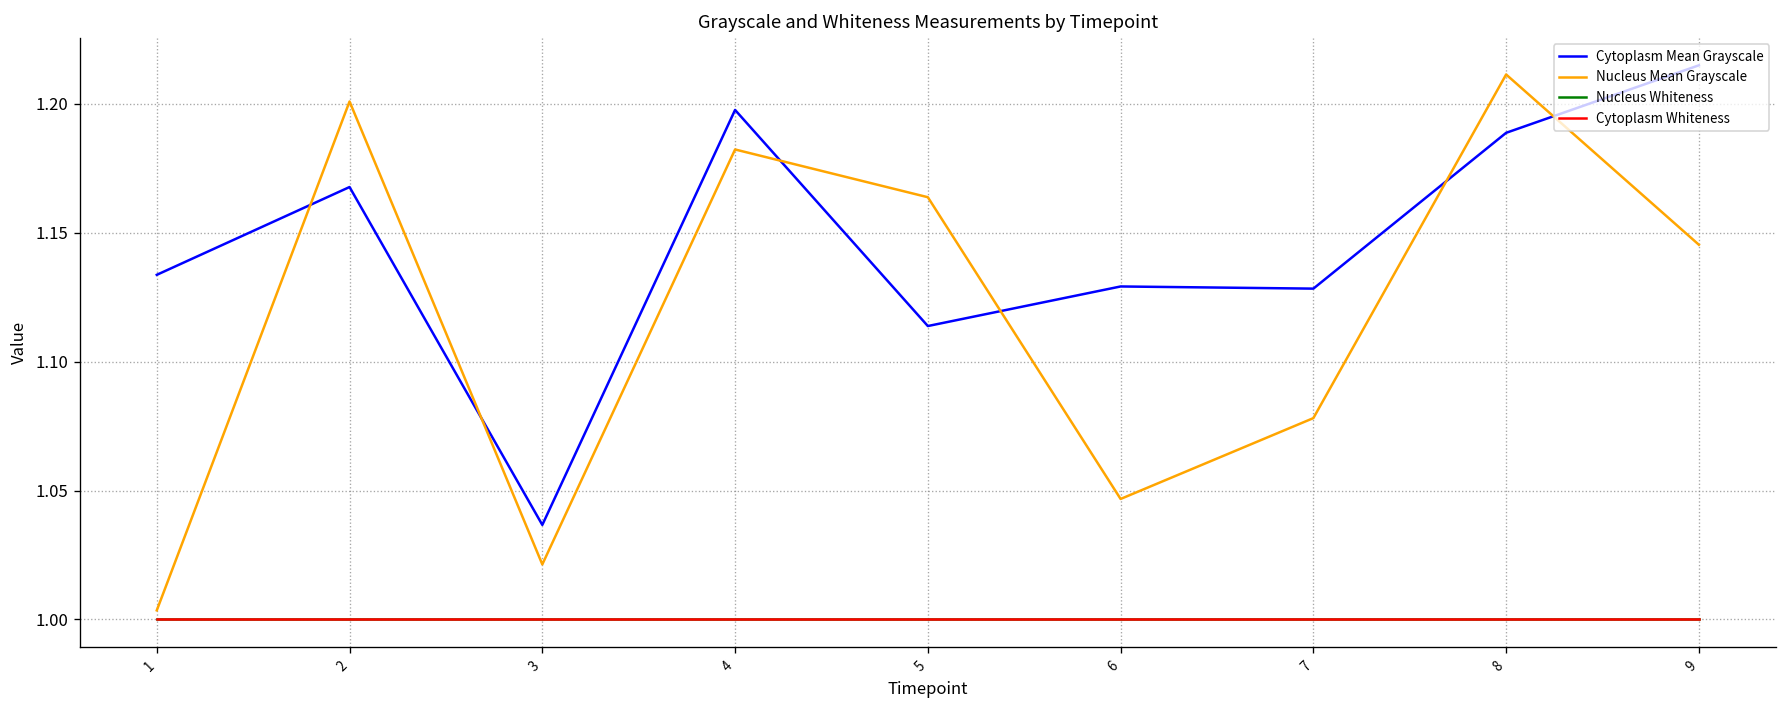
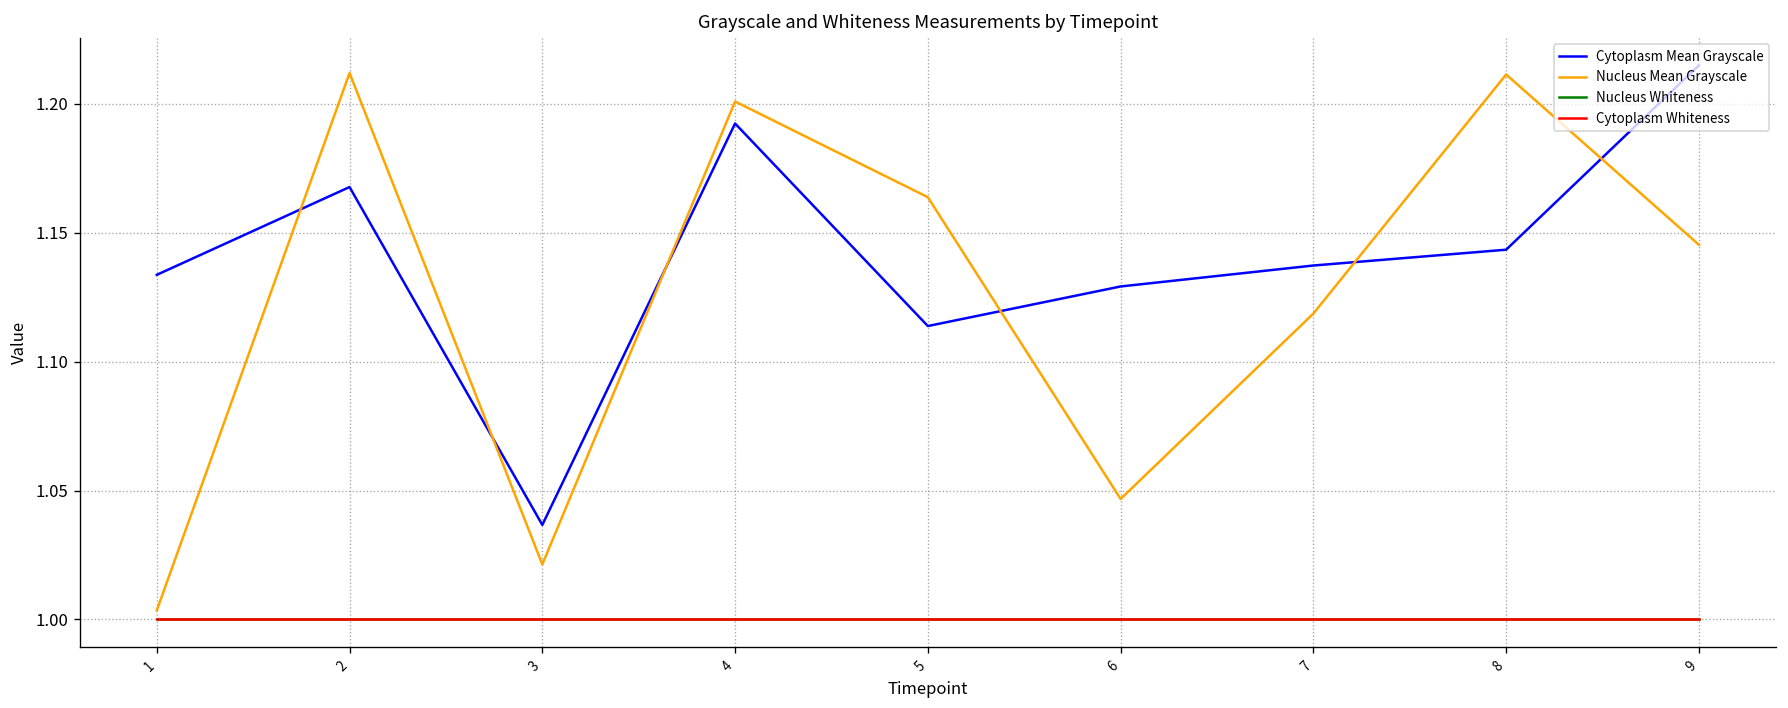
  {
    "Cytoplasm Mean Grayscale": {
      "1": 1.134,
      "2": 1.168,
      "3": 1.037,
-     "4": 1.198,
+     "4": 1.192,
      "5": 1.114,
      "6": 1.129,
-     "7": 1.128,
-     "8": 1.189
+     "7": 1.137,
+     "8": 1.143
    },
    "Nucleus Mean Grayscale": {
      "1": 1.003,
-     "2": 1.201,
+     "2": 1.212,
      "3": 1.021,
-     "4": 1.182,
+     "4": 1.201,
      "5": 1.164,
      "6": 1.047,
-     "7": 1.078,
+     "7": 1.119,
      "8": 1.211,
      "9": 1.145
    },
    "Cytoplasm Whiteness": {
      "1": 1.000,
      "2": 1.000,
      "3": 1.000,
      "4": 1.000,
      "5": 1.000,
      "6": 1.000,
      "7": 1.000,
      "8": 1.000,
      "9": 1.000
    }
  }
